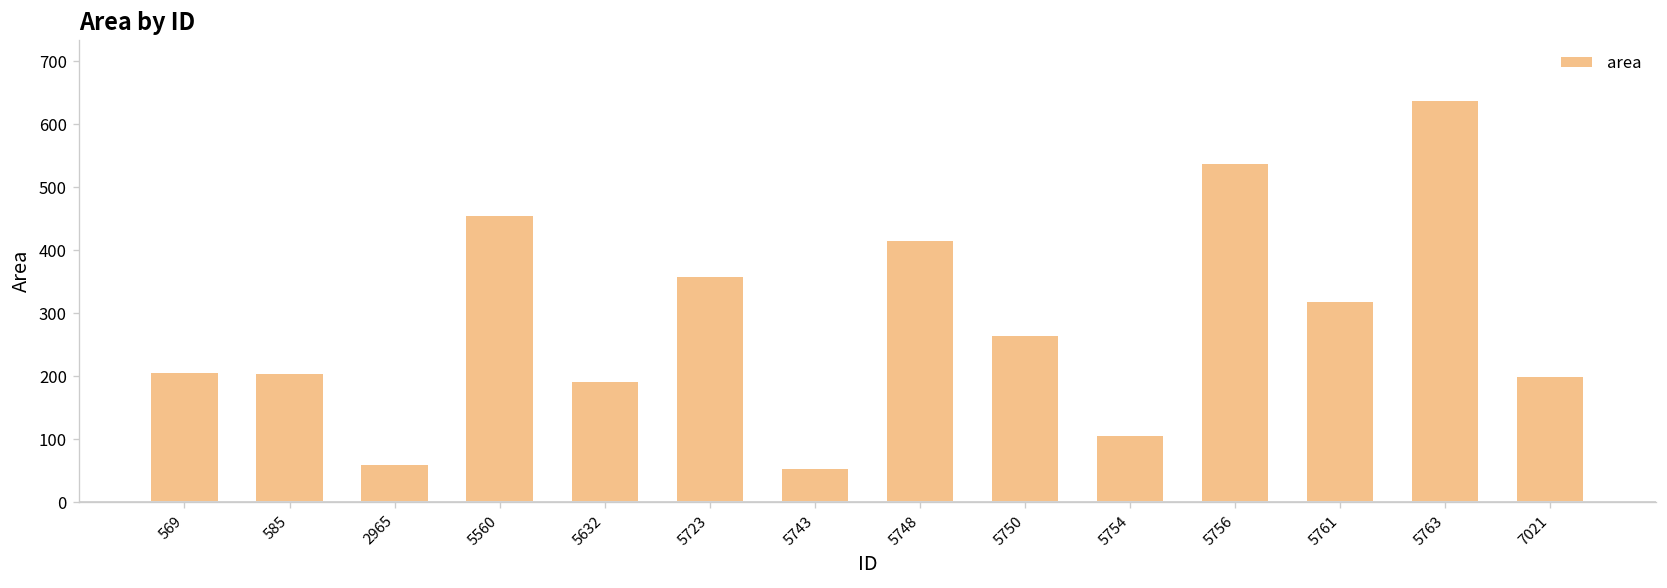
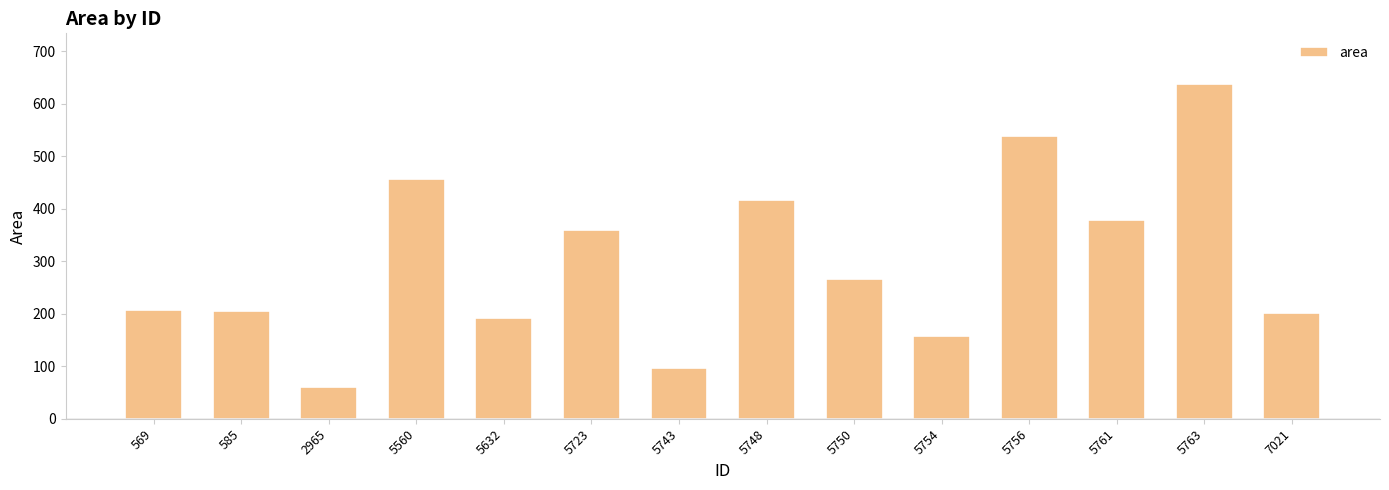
  {
    "569": 210,
    "585": 210,
    "2965": 60,
    "5560": 460,
    "5632": 190,
    "5723": 360,
-   "5743": 50,
+   "5743": 100,
    "5748": 420,
    "5750": 270,
-   "5754": 110,
+   "5754": 160,
    "5756": 540,
-   "5761": 320,
+   "5761": 380,
    "5763": 640,
    "7021": 200
  }
